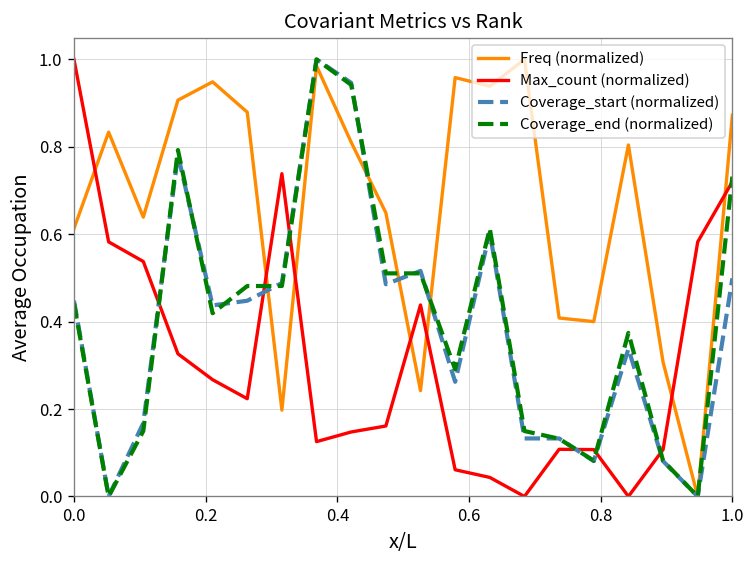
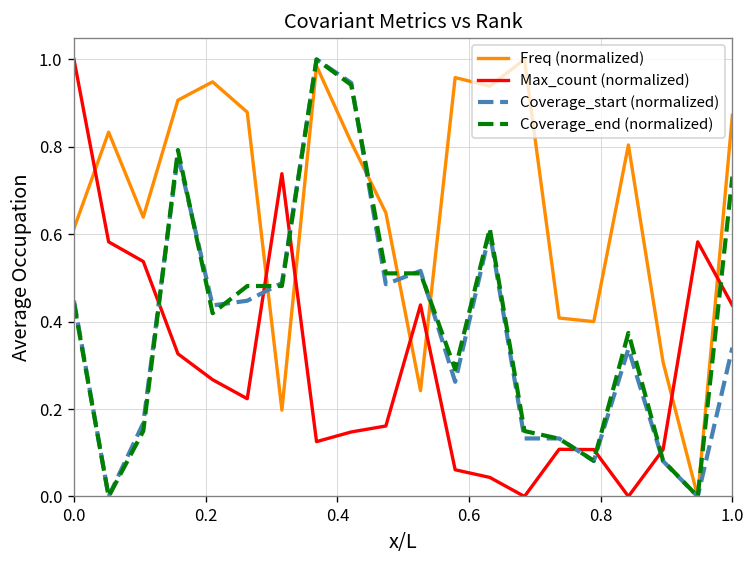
  {
    "Freq (normalized)": {
      "0.0": 0.61,
      "1.0": 0.87
    },
    "Max_count (normalized)": {
      "0.0": 1.00,
-     "1.0": 0.72
+     "1.0": 0.44
    },
    "Coverage_start (normalized)": {
-     "1.0": 0.50
+     "1.0": 0.34
    },
    "Coverage_end (normalized)": {
      "1.0": 0.73
    }
  }
